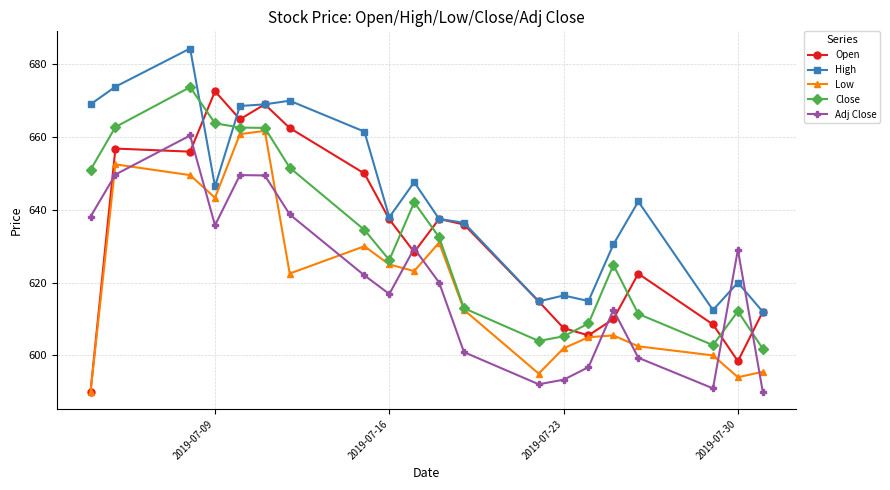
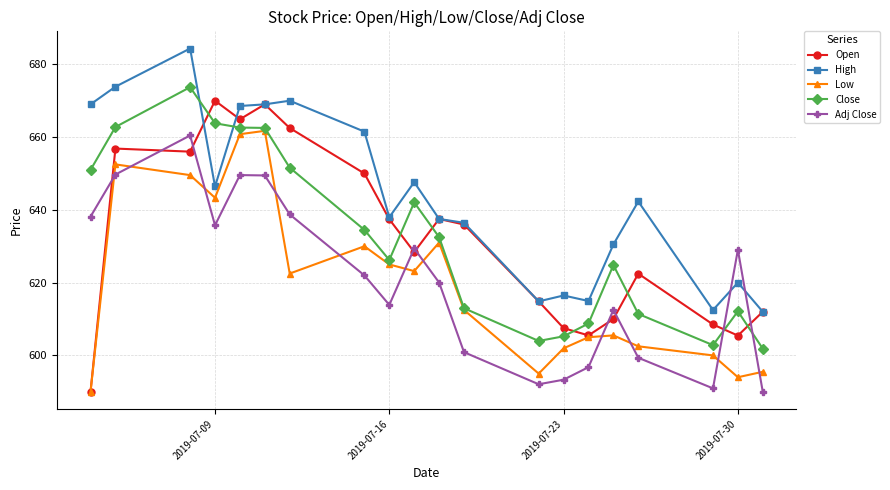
  {
    "Open": {
-     "2019-07-09": 673,
+     "2019-07-09": 670,
      "2019-07-23": 608,
-     "2019-07-30": 598
+     "2019-07-30": 605
    },
    "High": {
      "2019-07-09": 646,
      "2019-07-23": 616,
      "2019-07-30": 620
    },
    "Low": {
      "2019-07-09": 643,
      "2019-07-16": 625,
      "2019-07-23": 602,
      "2019-07-30": 594
    },
    "Close": {
      "2019-07-09": 664,
      "2019-07-16": 626,
      "2019-07-23": 605,
      "2019-07-30": 612
    },
    "Adj Close": {
      "2019-07-09": 636,
-     "2019-07-16": 617,
+     "2019-07-16": 614,
      "2019-07-23": 593,
      "2019-07-30": 629
    }
  }
